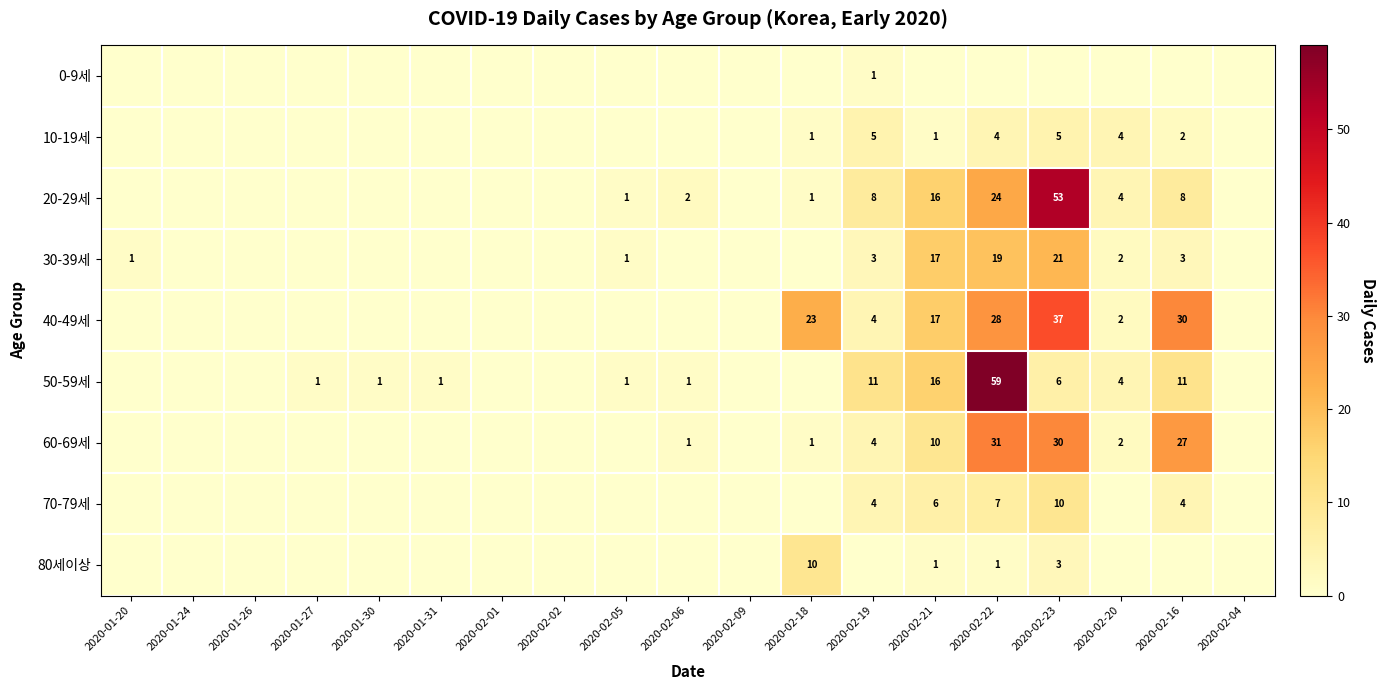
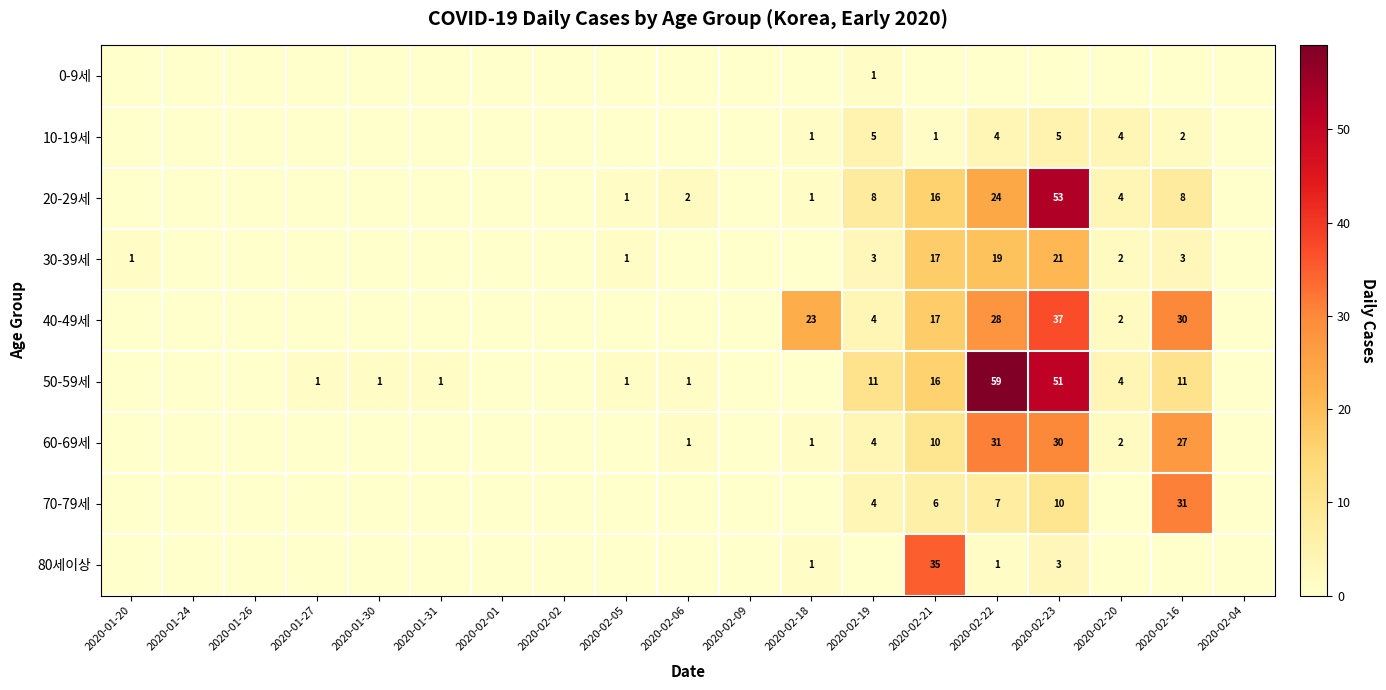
  {
    "0-9세": {
      "2020-02-19": 1
    },
    "10-19세": {
      "2020-02-18": 1,
      "2020-02-19": 5,
      "2020-02-21": 1,
      "2020-02-22": 4,
      "2020-02-23": 5,
      "2020-02-20": 4,
      "2020-02-16": 2
    },
    "20-29세": {
      "2020-02-05": 1,
      "2020-02-06": 2,
      "2020-02-18": 1,
      "2020-02-19": 8,
      "2020-02-21": 16,
      "2020-02-22": 24,
      "2020-02-23": 53,
      "2020-02-20": 4,
      "2020-02-16": 8
    },
    "30-39세": {
      "2020-01-20": 1,
      "2020-02-05": 1,
      "2020-02-19": 3,
      "2020-02-21": 17,
      "2020-02-22": 19,
      "2020-02-23": 21,
      "2020-02-20": 2,
      "2020-02-16": 3
    },
    "40-49세": {
      "2020-02-18": 23,
      "2020-02-19": 4,
      "2020-02-21": 17,
      "2020-02-22": 28,
      "2020-02-23": 37,
      "2020-02-20": 2,
      "2020-02-16": 30
    },
    "50-59세": {
      "2020-01-27": 1,
      "2020-01-30": 1,
      "2020-01-31": 1,
      "2020-02-05": 1,
      "2020-02-06": 1,
      "2020-02-19": 11,
      "2020-02-21": 16,
      "2020-02-22": 59,
-     "2020-02-23": 6,
+     "2020-02-23": 51,
      "2020-02-20": 4,
      "2020-02-16": 11
    },
    "60-69세": {
      "2020-02-06": 1,
      "2020-02-18": 1,
      "2020-02-19": 4,
      "2020-02-21": 10,
      "2020-02-22": 31,
      "2020-02-23": 30,
      "2020-02-20": 2,
      "2020-02-16": 27
    },
    "70-79세": {
      "2020-02-19": 4,
      "2020-02-21": 6,
      "2020-02-22": 7,
      "2020-02-23": 10,
-     "2020-02-16": 4
+     "2020-02-16": 31
    },
    "80세이상": {
-     "2020-02-18": 10,
-     "2020-02-21": 1,
+     "2020-02-18": 1,
+     "2020-02-21": 35,
      "2020-02-22": 1,
      "2020-02-23": 3
    }
  }
